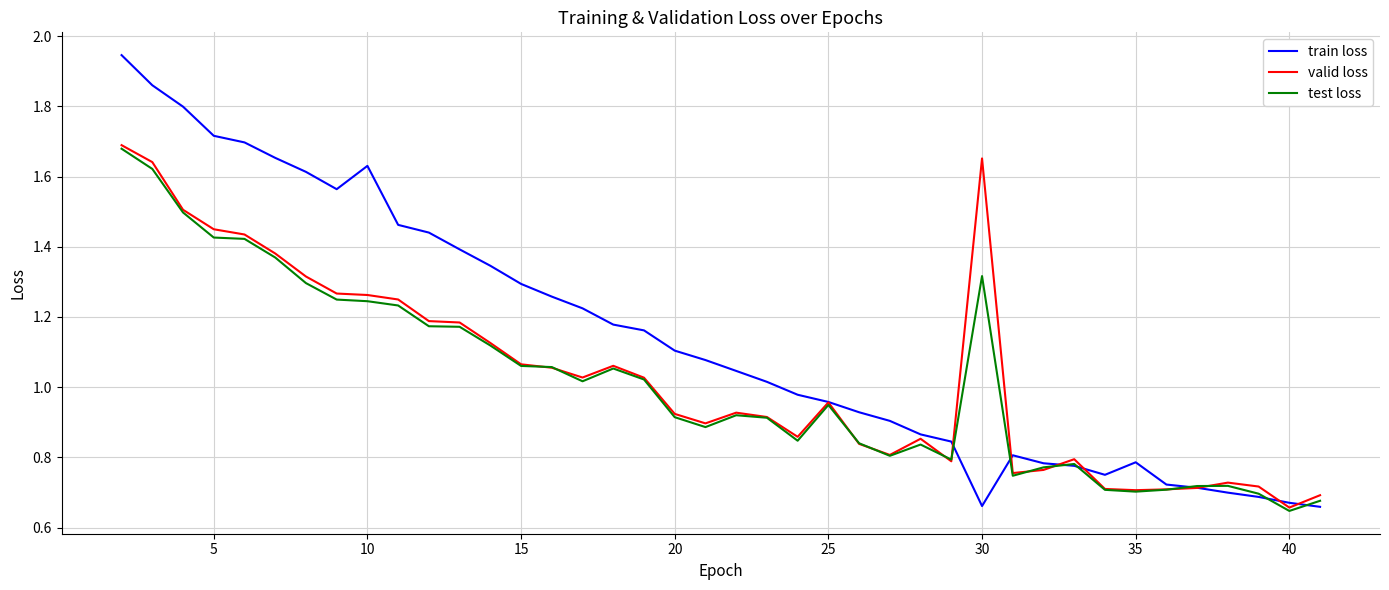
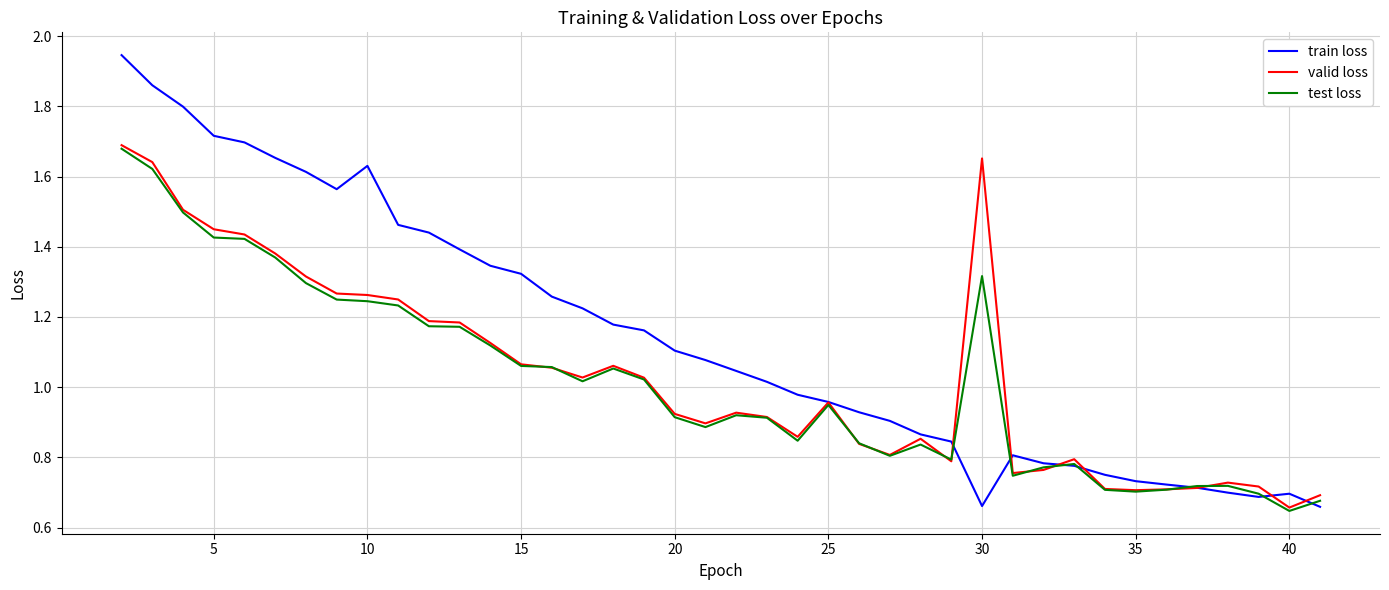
  {
    "train loss": {
      "5": 1.72,
      "10": 1.63,
-     "15": 1.29,
+     "15": 1.32,
      "20": 1.10,
      "30": 0.66,
-     "35": 0.79,
-     "40": 0.67
+     "35": 0.73,
+     "40": 0.70
    },
    "valid loss": {
      "5": 1.45,
      "10": 1.26,
      "20": 0.92,
      "30": 1.65,
      "40": 0.66
    },
    "test loss": {
      "5": 1.43,
      "10": 1.24,
      "20": 0.91,
      "25": 0.95,
      "30": 1.32,
      "40": 0.65
    }
  }
